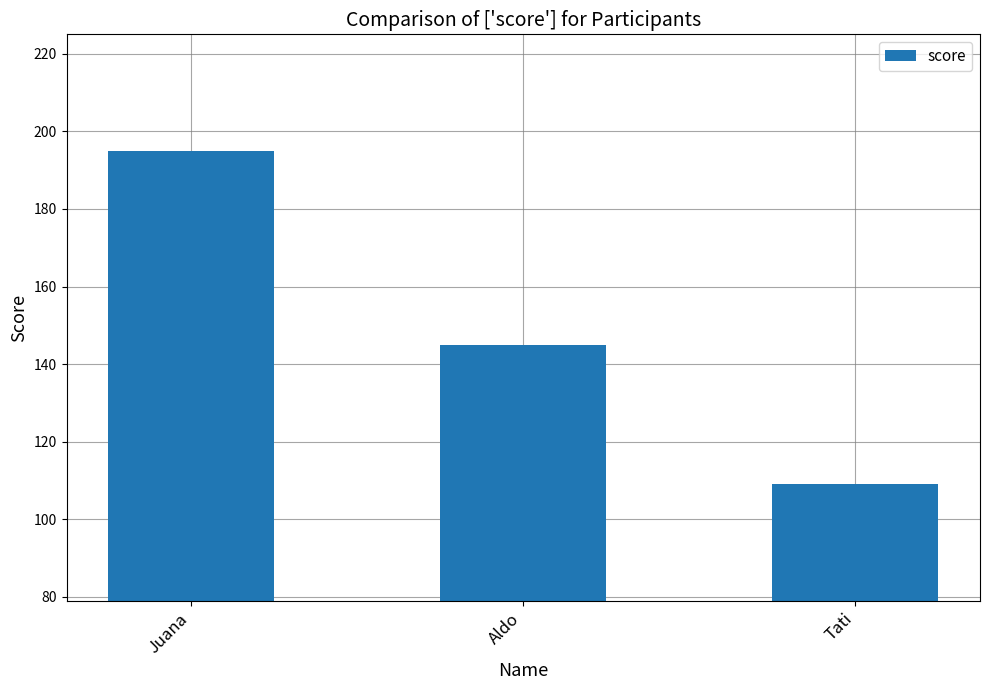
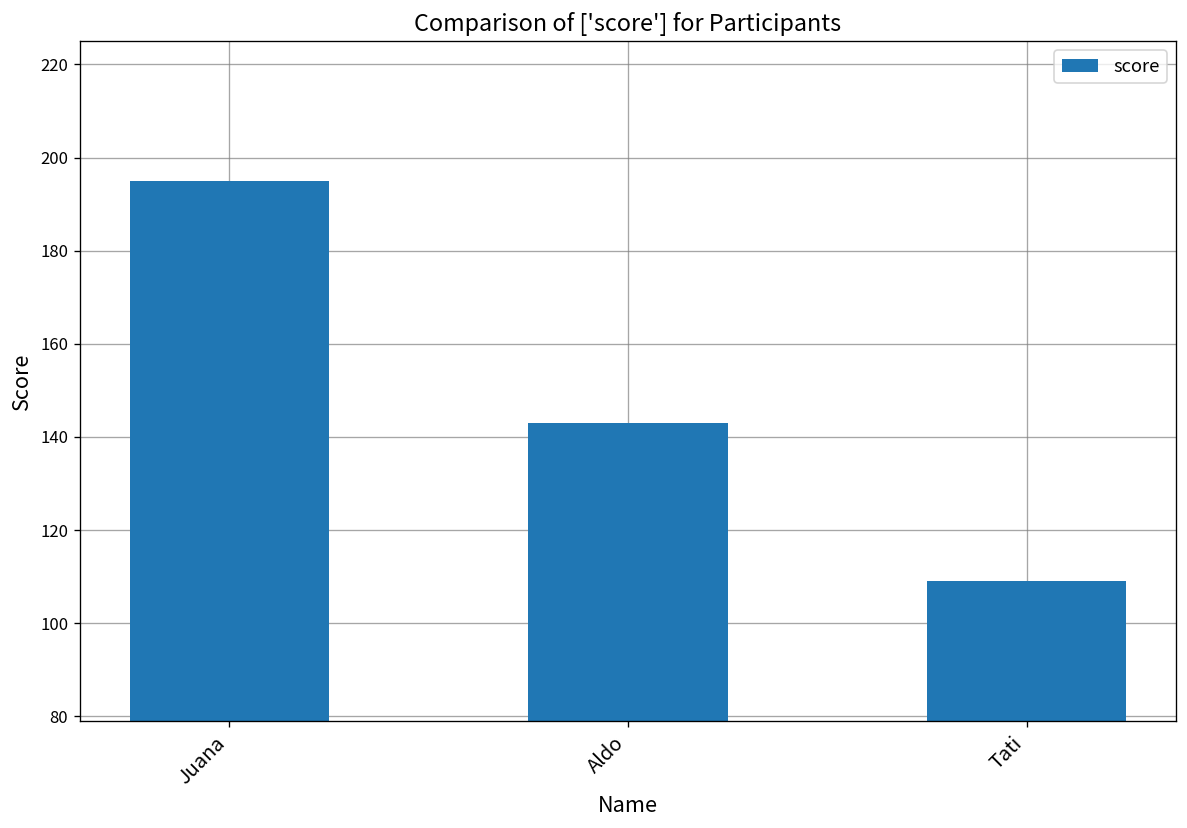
  {
    "Juana": 195,
-   "Aldo": 145,
+   "Aldo": 143,
    "Tati": 109
  }
